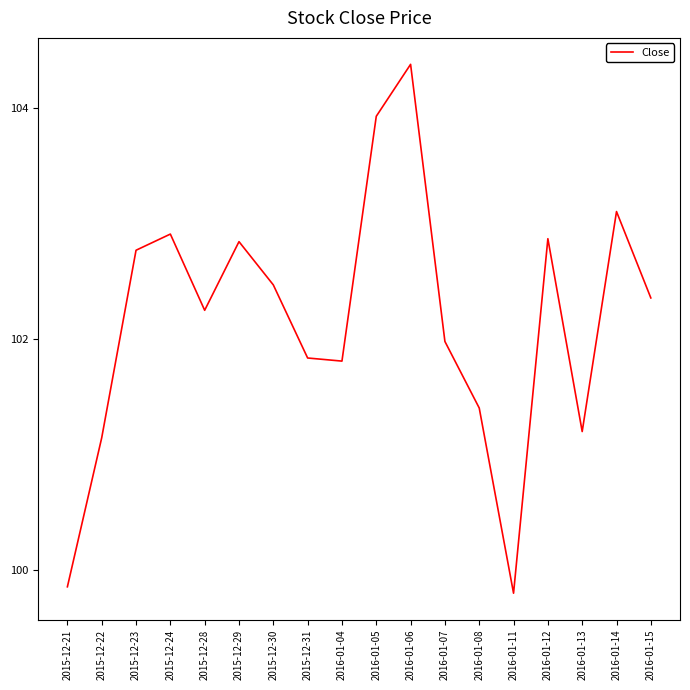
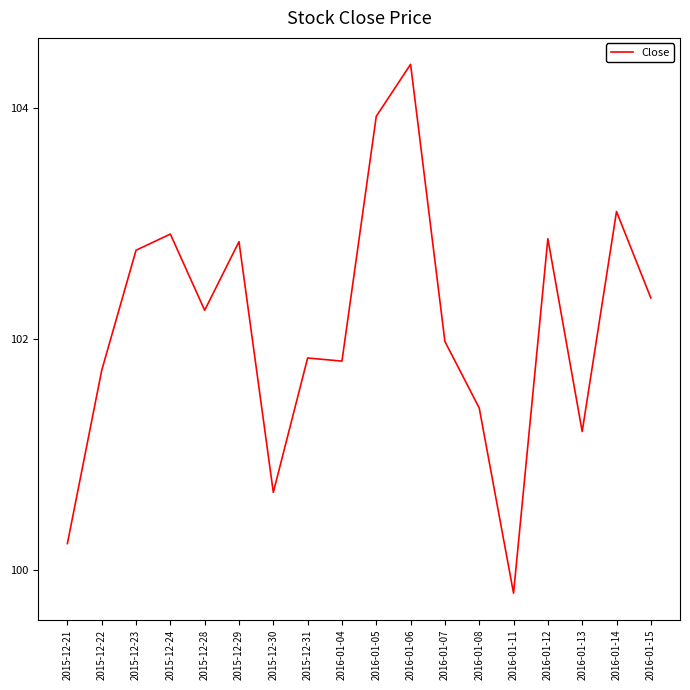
  {
-   "2015-12-21": 99.86,
-   "2015-12-22": 101.15,
+   "2015-12-21": 100.23,
+   "2015-12-22": 101.73,
    "2015-12-23": 102.77,
    "2015-12-24": 102.91,
    "2015-12-28": 102.25,
    "2015-12-29": 102.84,
-   "2015-12-30": 102.47,
+   "2015-12-30": 100.67,
    "2015-12-31": 101.84,
    "2016-01-04": 101.81,
    "2016-01-05": 103.93,
    "2016-01-06": 104.38,
    "2016-01-07": 101.98,
    "2016-01-08": 101.40,
    "2016-01-11": 99.80,
    "2016-01-12": 102.87,
    "2016-01-13": 101.20,
    "2016-01-14": 103.11,
    "2016-01-15": 102.36
  }
